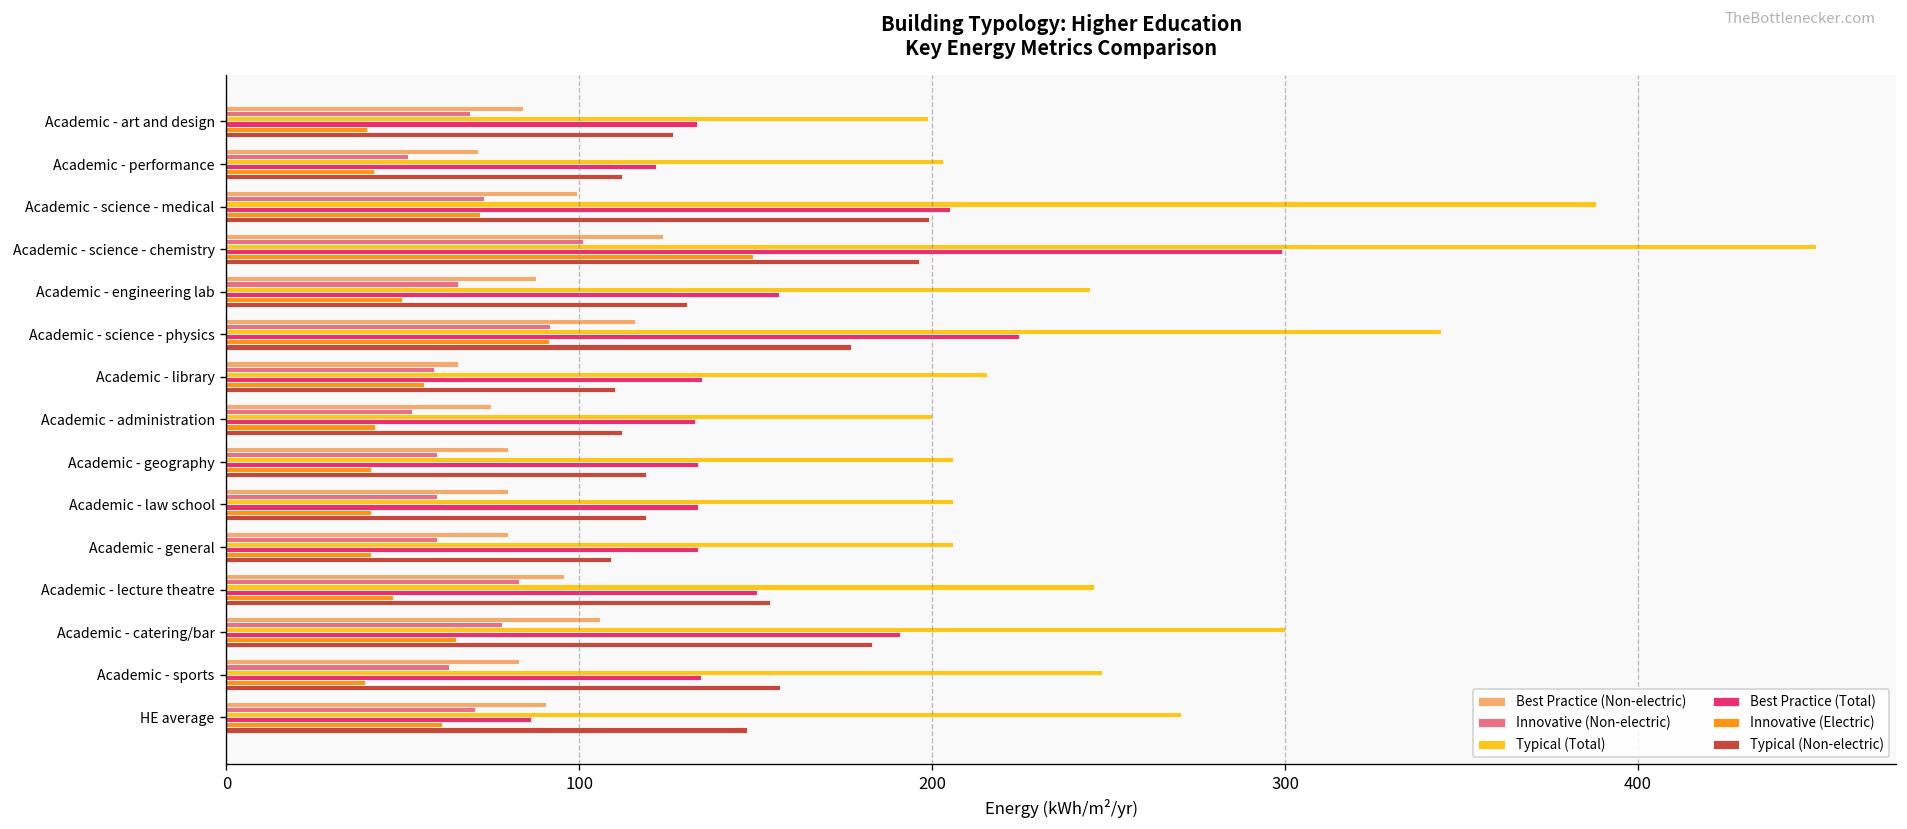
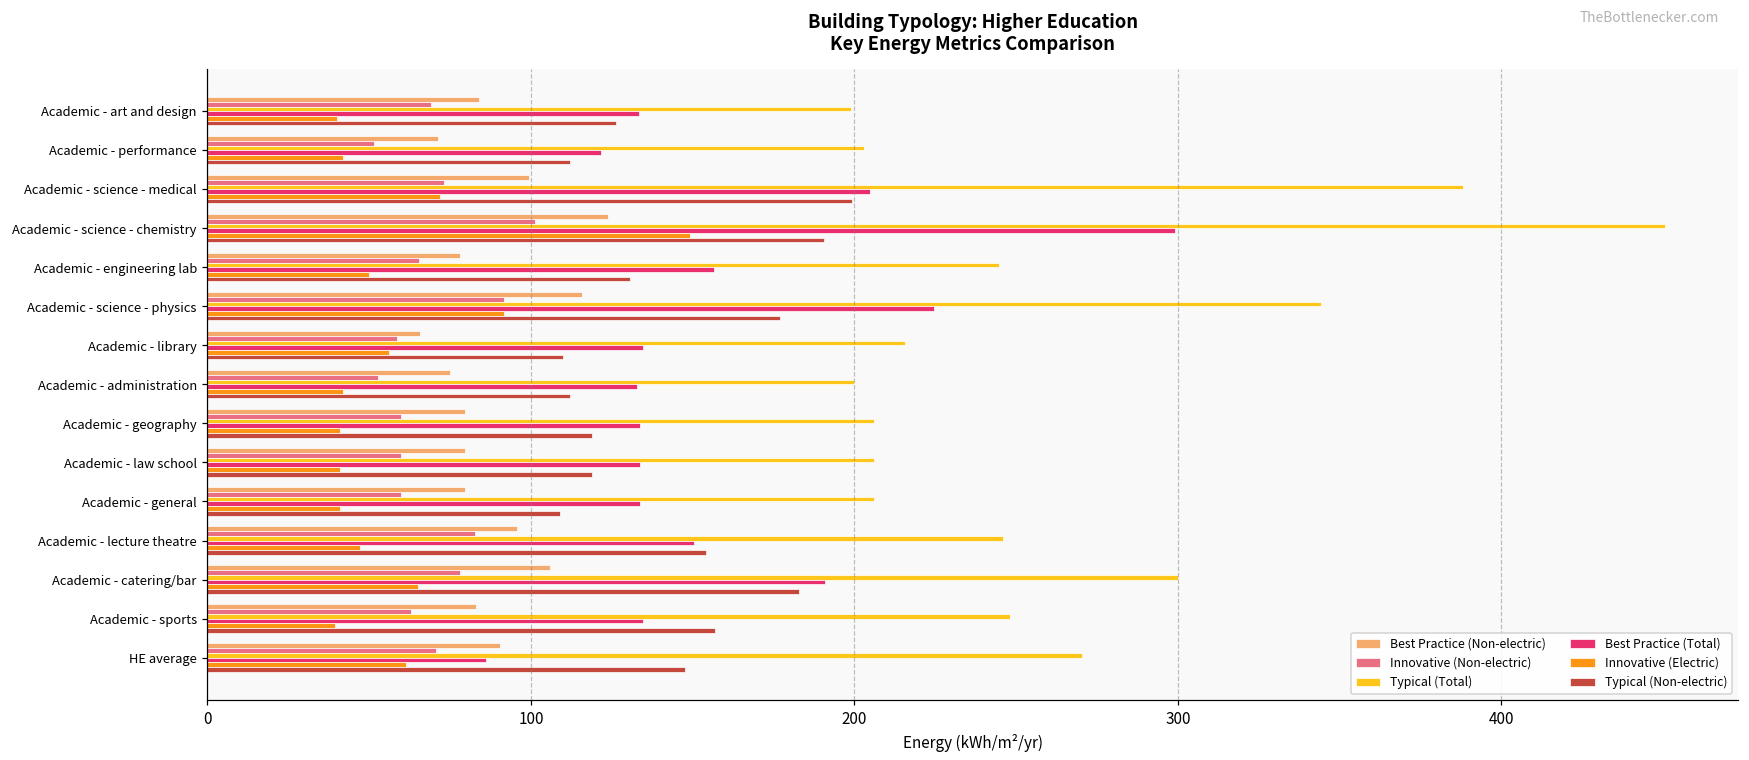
  {
    "Best Practice (Non-electric)": {
      "Academic - art and design": 84,
      "Academic - performance": 71,
      "Academic - science - medical": 99,
      "Academic - science - chemistry": 124,
-     "Academic - engineering lab": 88,
+     "Academic - engineering lab": 78,
      "Academic - science - physics": 116,
      "Academic - library": 66,
      "Academic - administration": 75,
      "Academic - geography": 80,
      "Academic - law school": 80,
      "Academic - general": 80,
      "Academic - lecture theatre": 96,
      "Academic - catering/bar": 106,
      "Academic - sports": 83,
      "HE average": 91
    },
    "Innovative (Non-electric)": {
      "Academic - art and design": 69,
      "Academic - performance": 51,
      "Academic - science - medical": 73,
      "Academic - science - chemistry": 101,
      "Academic - engineering lab": 66,
      "Academic - science - physics": 92,
      "Academic - library": 59,
      "Academic - administration": 53,
      "Academic - geography": 60,
      "Academic - law school": 60,
      "Academic - general": 60,
      "Academic - lecture theatre": 83,
      "Academic - catering/bar": 78,
      "Academic - sports": 63,
      "HE average": 71
    },
    "Best Practice (Total)": {
      "Academic - art and design": 133,
      "Academic - performance": 122,
      "Academic - science - medical": 205,
      "Academic - science - chemistry": 299,
      "Academic - engineering lab": 156,
      "Academic - science - physics": 224,
      "Academic - library": 135,
      "Academic - administration": 133,
      "Academic - geography": 134,
      "Academic - law school": 134,
      "Academic - general": 134,
      "Academic - lecture theatre": 150,
      "Academic - catering/bar": 191,
      "Academic - sports": 135,
      "HE average": 86
    },
    "Typical (Non-electric)": {
      "Academic - art and design": 126,
      "Academic - performance": 112,
      "Academic - science - medical": 199,
-     "Academic - science - chemistry": 196,
+     "Academic - science - chemistry": 191,
      "Academic - engineering lab": 131,
      "Academic - science - physics": 177,
      "Academic - library": 110,
      "Academic - administration": 112,
      "Academic - geography": 119,
      "Academic - law school": 119,
      "Academic - general": 109,
      "Academic - lecture theatre": 154,
      "Academic - catering/bar": 183,
      "Academic - sports": 157,
      "HE average": 148
    }
  }
